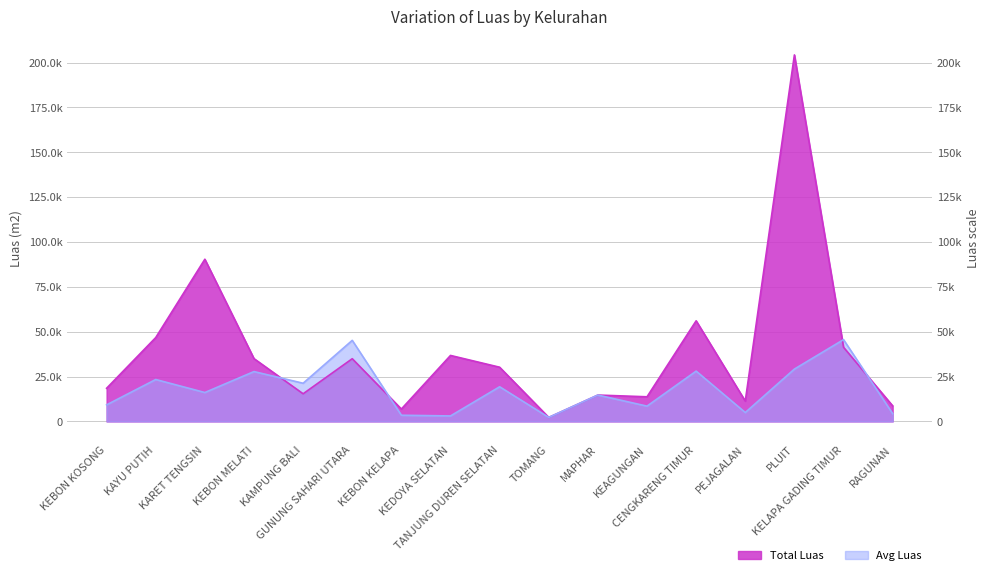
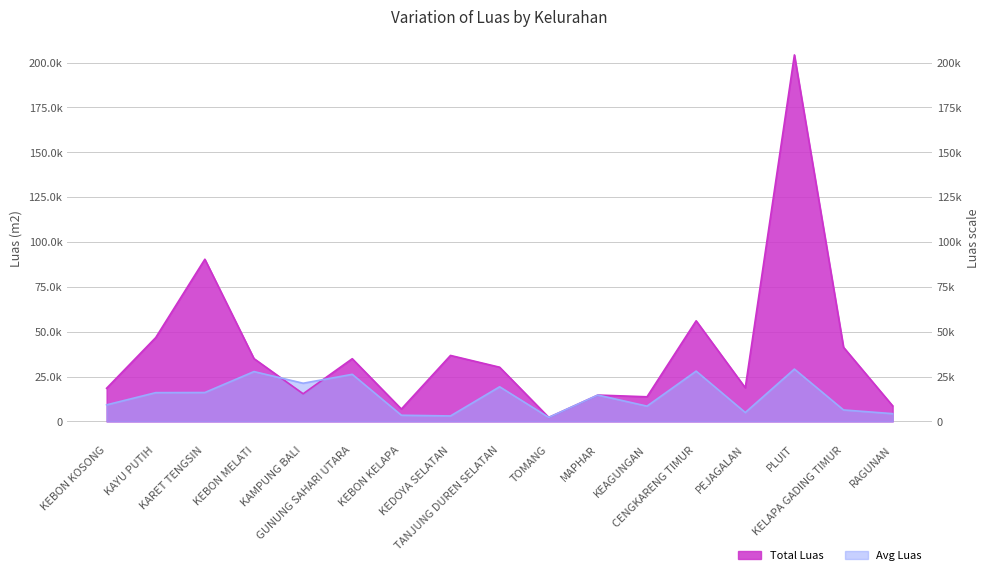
  {
    "Total Luas": {
      "KEBON KOSONG": 18000,
      "KAYU PUTIH": 47000,
      "KARET TENGSIN": 90000,
      "KEBON MELATI": 35000,
      "KAMPUNG BALI": 15000,
      "GUNUNG SAHARI UTARA": 35000,
      "KEBON KELAPA": 7000,
      "KEDOYA SELATAN": 37000,
      "TANJUNG DUREN SELATAN": 30000,
      "KEAGUNGAN": 14000,
      "CENGKARENG TIMUR": 56000,
-     "PEJAGALAN": 11000,
+     "PEJAGALAN": 19000,
      "PLUIT": 204000,
      "KELAPA GADING TIMUR": 41000,
      "RAGUNAN": 9000
    },
    "Avg Luas": {
      "KEBON KOSONG": 9000,
-     "KAYU PUTIH": 23000,
+     "KAYU PUTIH": 16000,
      "KARET TENGSIN": 16000,
      "KEBON MELATI": 28000,
      "KAMPUNG BALI": 21000,
-     "GUNUNG SAHARI UTARA": 45000,
+     "GUNUNG SAHARI UTARA": 26000,
      "KEBON KELAPA": 3000,
      "KEDOYA SELATAN": 3000,
      "TANJUNG DUREN SELATAN": 19000,
      "KEAGUNGAN": 9000,
      "CENGKARENG TIMUR": 28000,
      "PEJAGALAN": 5000,
      "PLUIT": 29000,
-     "KELAPA GADING TIMUR": 46000,
+     "KELAPA GADING TIMUR": 6000,
      "RAGUNAN": 4000
    }
  }
